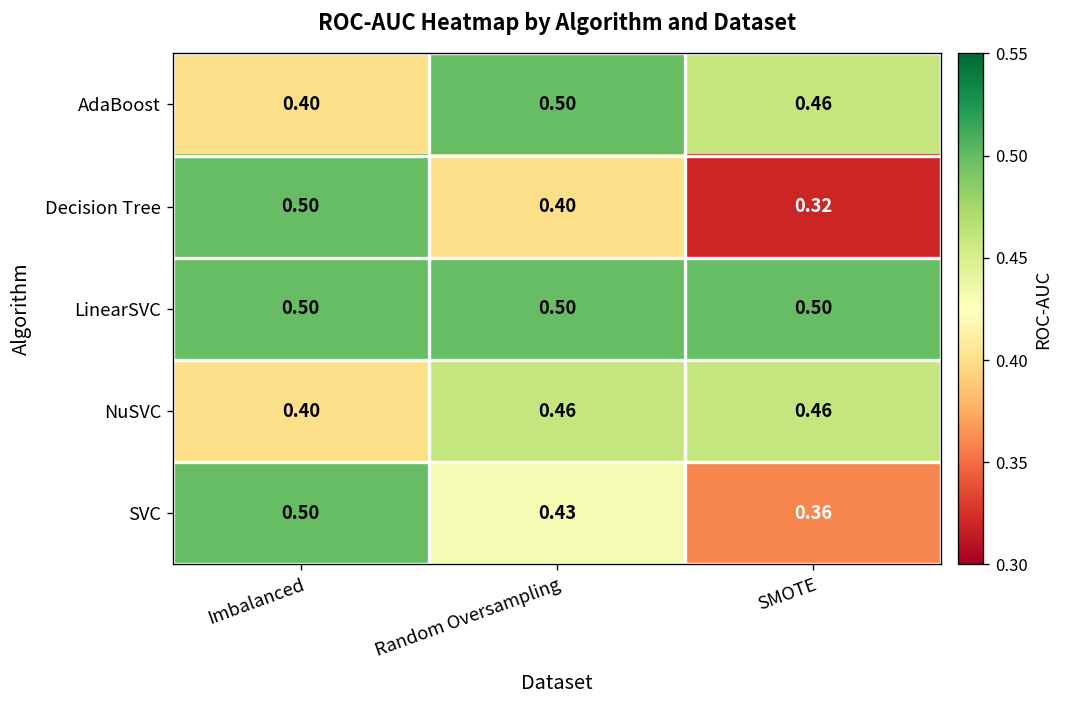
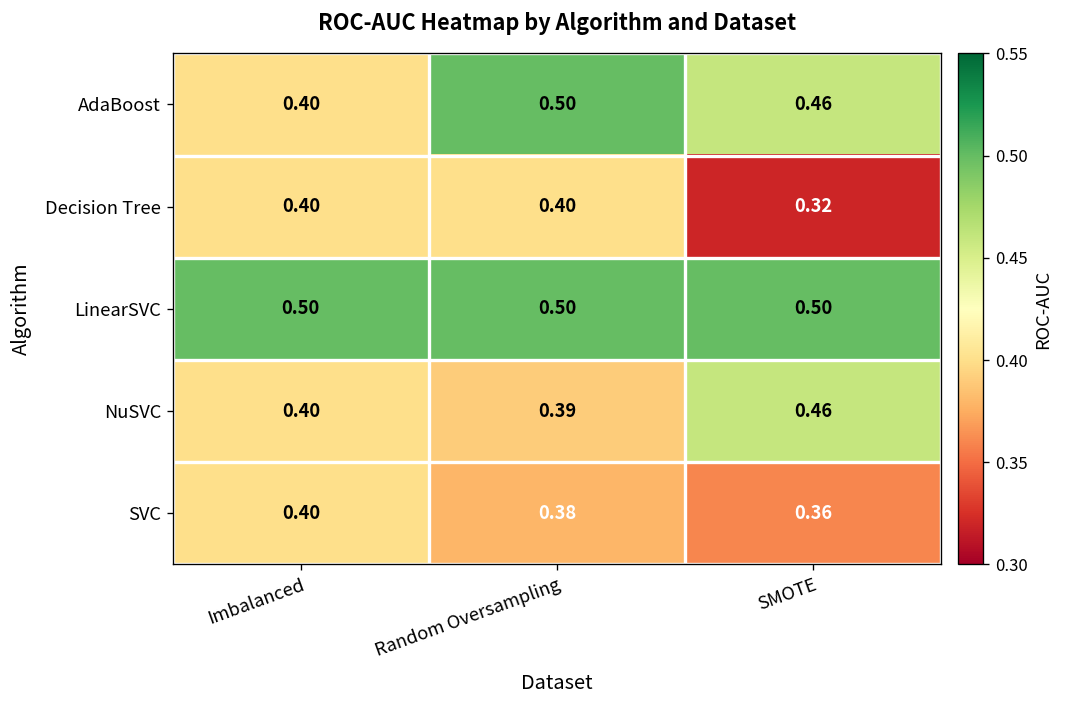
  {
    "AdaBoost": {
      "Imbalanced": 0.40,
      "Random Oversampling": 0.50,
      "SMOTE": 0.46
    },
    "Decision Tree": {
-     "Imbalanced": 0.50,
+     "Imbalanced": 0.40,
      "Random Oversampling": 0.40,
      "SMOTE": 0.32
    },
    "LinearSVC": {
      "Imbalanced": 0.50,
      "Random Oversampling": 0.50,
      "SMOTE": 0.50
    },
    "NuSVC": {
      "Imbalanced": 0.40,
-     "Random Oversampling": 0.46,
+     "Random Oversampling": 0.39,
      "SMOTE": 0.46
    },
    "SVC": {
-     "Imbalanced": 0.50,
-     "Random Oversampling": 0.43,
+     "Imbalanced": 0.40,
+     "Random Oversampling": 0.38,
      "SMOTE": 0.36
    }
  }
